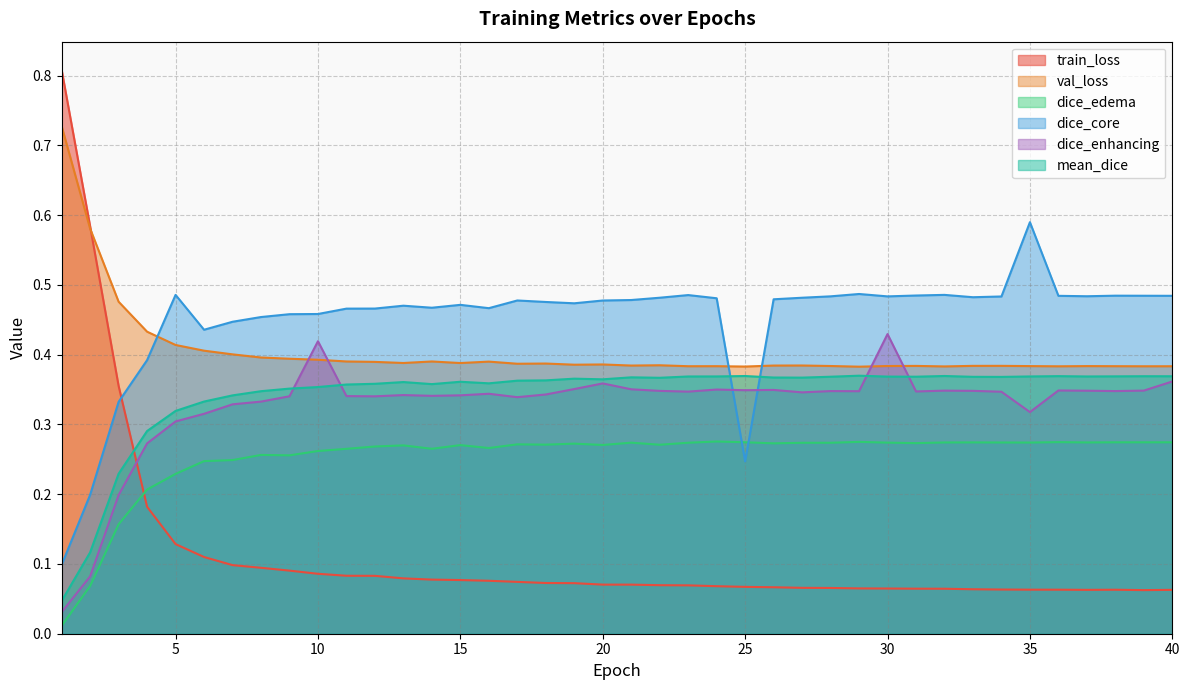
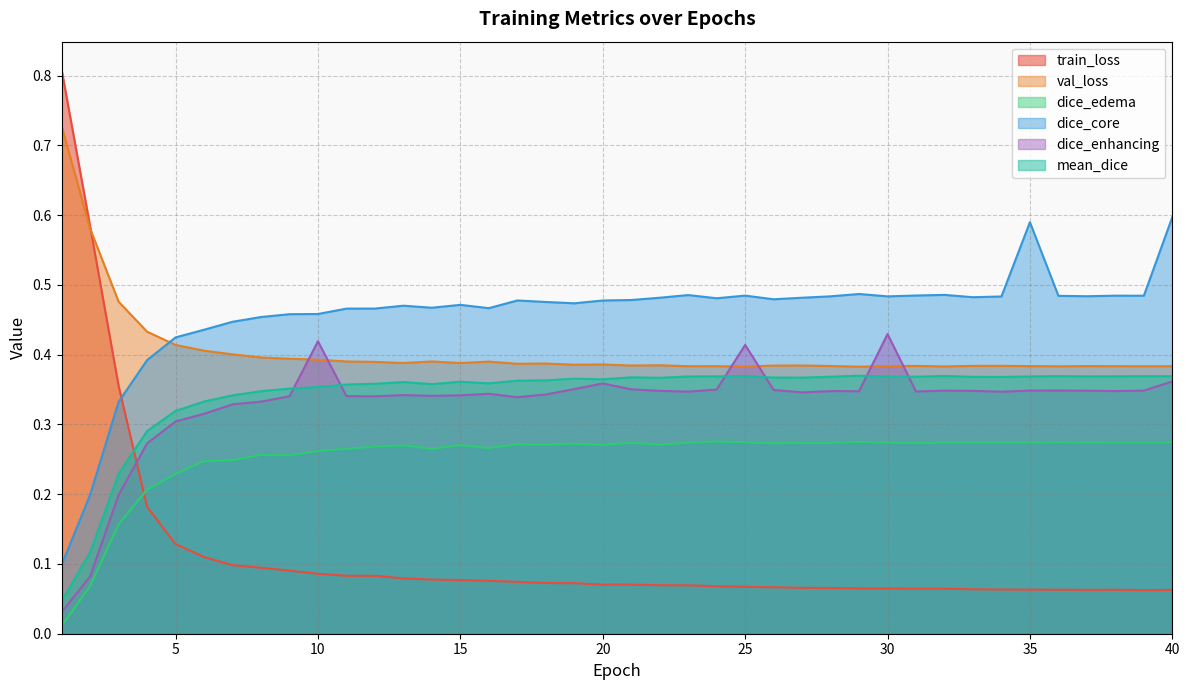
  {
    "dice_core": {
-     "5": 0.49,
+     "5": 0.42,
      "10": 0.46,
      "15": 0.47,
      "20": 0.48,
-     "25": 0.25,
+     "25": 0.48,
      "30": 0.48,
      "35": 0.59,
-     "40": 0.48
+     "40": 0.60
    },
    "dice_enhancing": {
      "5": 0.30,
      "10": 0.42,
      "15": 0.34,
      "20": 0.36,
-     "25": 0.35,
+     "25": 0.41,
      "30": 0.43,
-     "35": 0.32,
+     "35": 0.35,
      "40": 0.36
    }
  }
